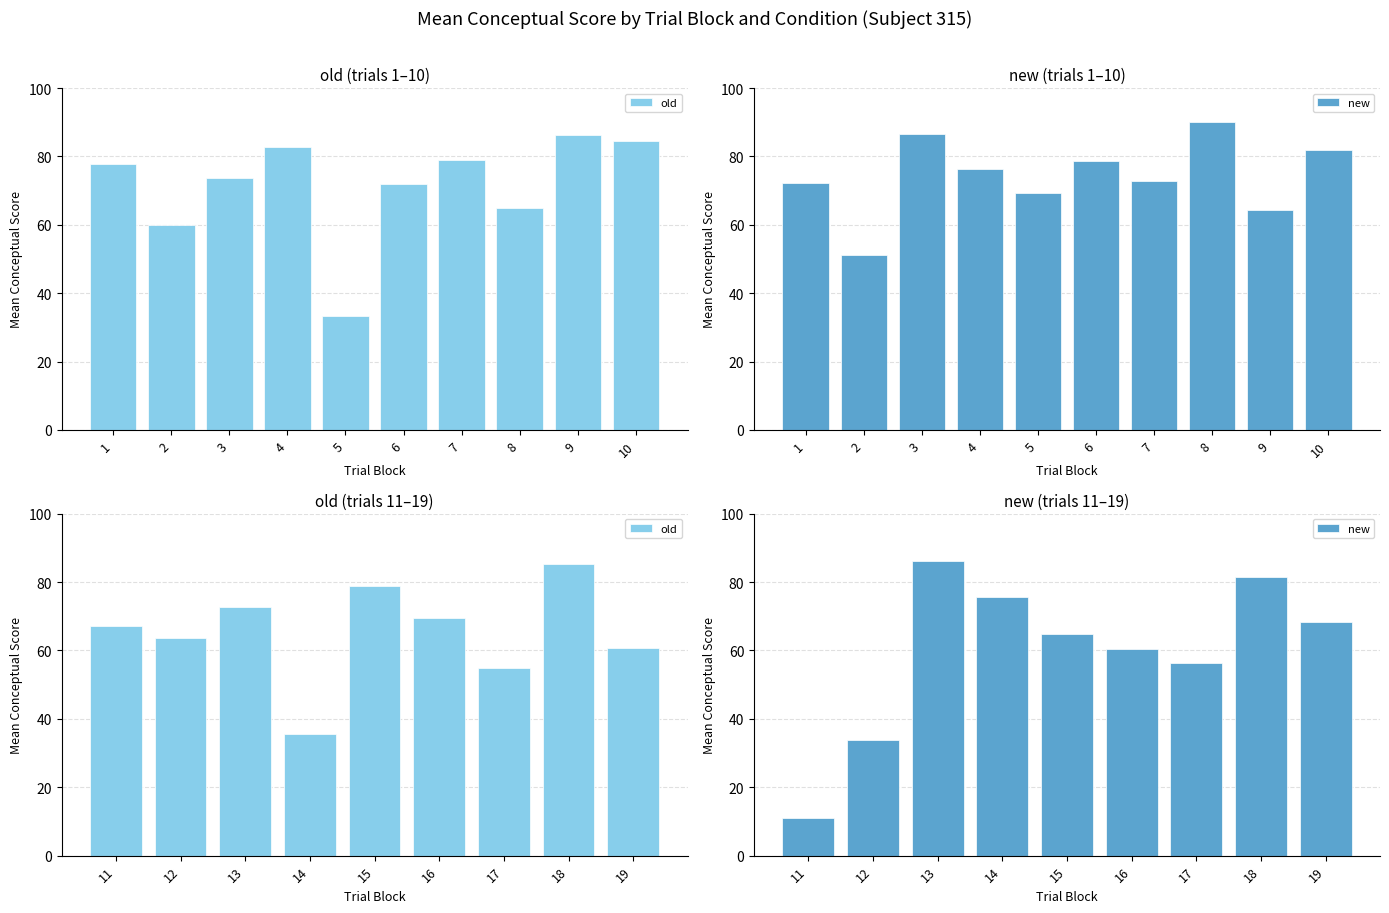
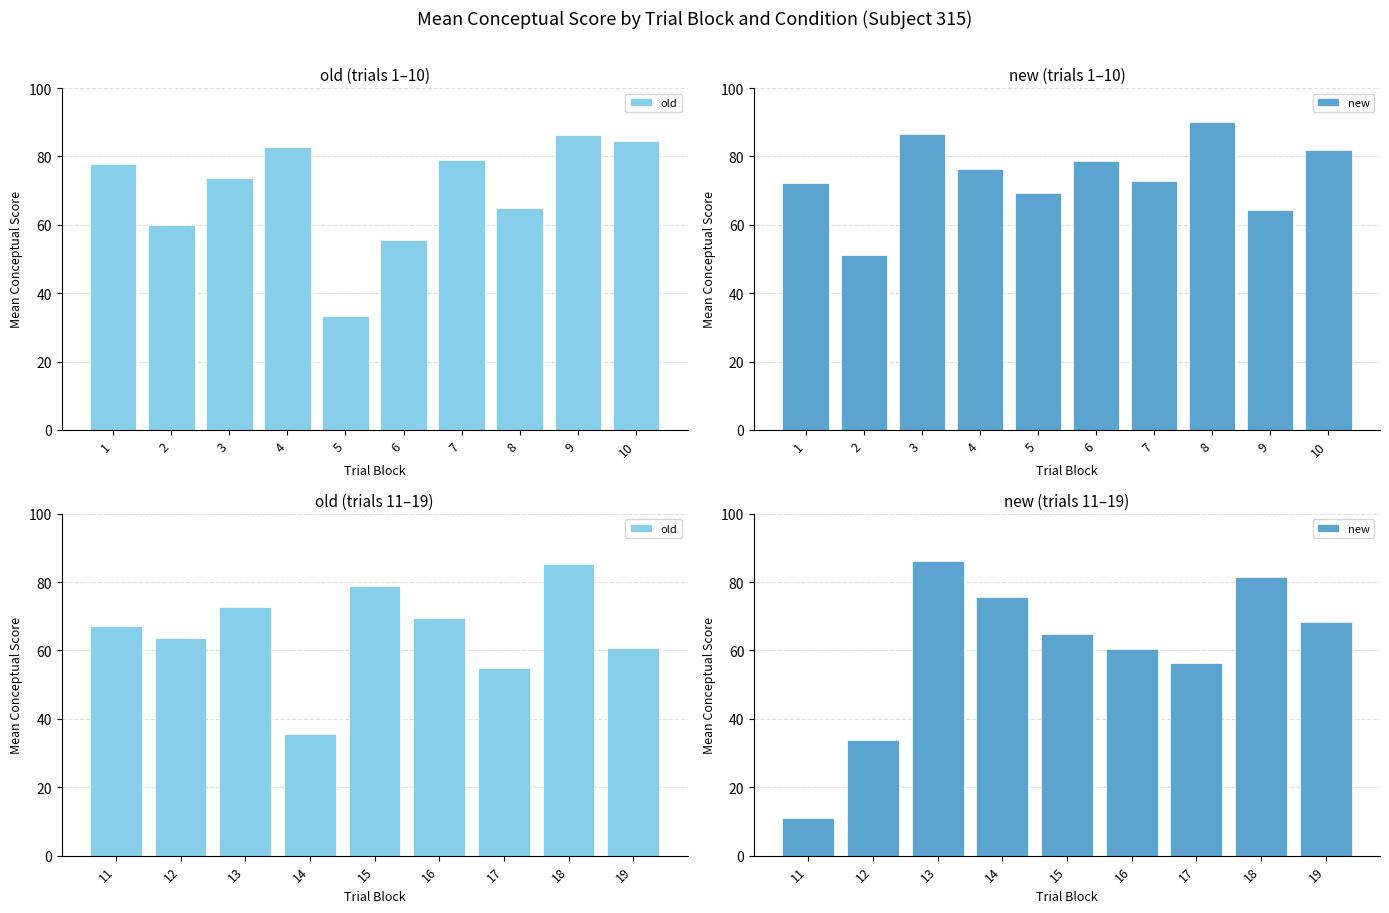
  {
    "old (trials 1–10)": {
      "1": 78,
      "2": 60,
      "3": 74,
      "4": 83,
      "5": 33,
-     "6": 72,
+     "6": 55,
      "7": 79,
      "8": 65,
      "9": 86,
      "10": 85
    },
    "new (trials 1–10)": {
      "1": 72,
      "2": 51,
      "3": 87,
      "4": 76,
      "5": 69,
      "6": 79,
      "7": 73,
      "8": 90,
      "9": 64,
      "10": 82
    },
    "old (trials 11–19)": {
      "11": 67,
      "12": 64,
      "13": 73,
      "14": 36,
      "15": 79,
      "16": 69,
      "17": 55,
      "18": 85,
      "19": 61
    },
    "new (trials 11–19)": {
      "11": 11,
      "12": 34,
      "13": 86,
      "14": 76,
      "15": 65,
      "16": 60,
      "17": 56,
      "18": 81,
      "19": 68
    }
  }
